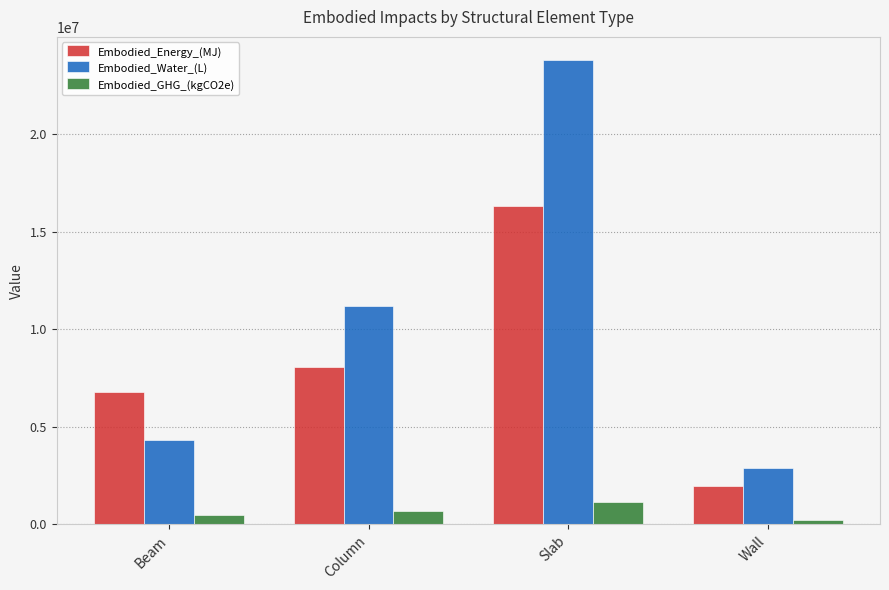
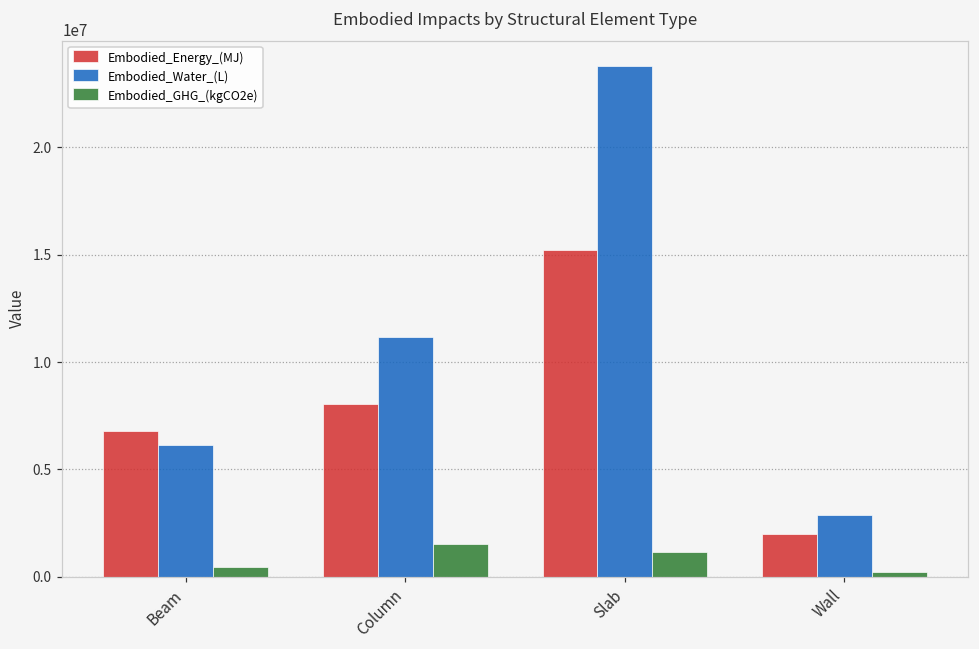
  {
    "Embodied_Energy_(MJ)": {
      "Beam": 6800000,
      "Column": 8100000,
-     "Slab": 16300000,
+     "Slab": 15200000,
      "Wall": 2000000
    },
    "Embodied_Water_(L)": {
-     "Beam": 4300000,
+     "Beam": 6100000,
      "Column": 11200000,
      "Slab": 23800000,
      "Wall": 2900000
    },
    "Embodied_GHG_(kgCO2e)": {
      "Beam": 500000,
-     "Column": 700000,
+     "Column": 1500000,
      "Slab": 1200000,
      "Wall": 200000
    }
  }
